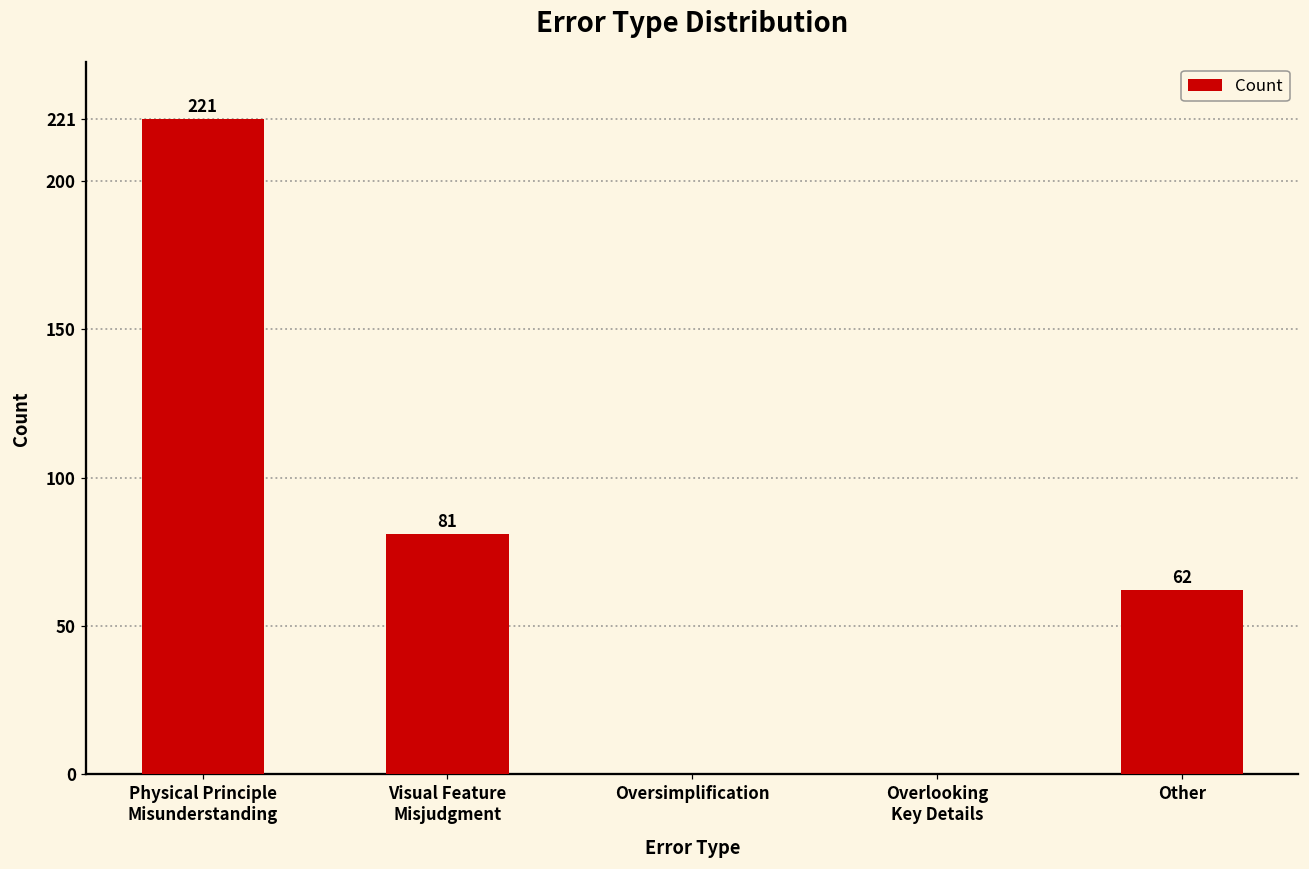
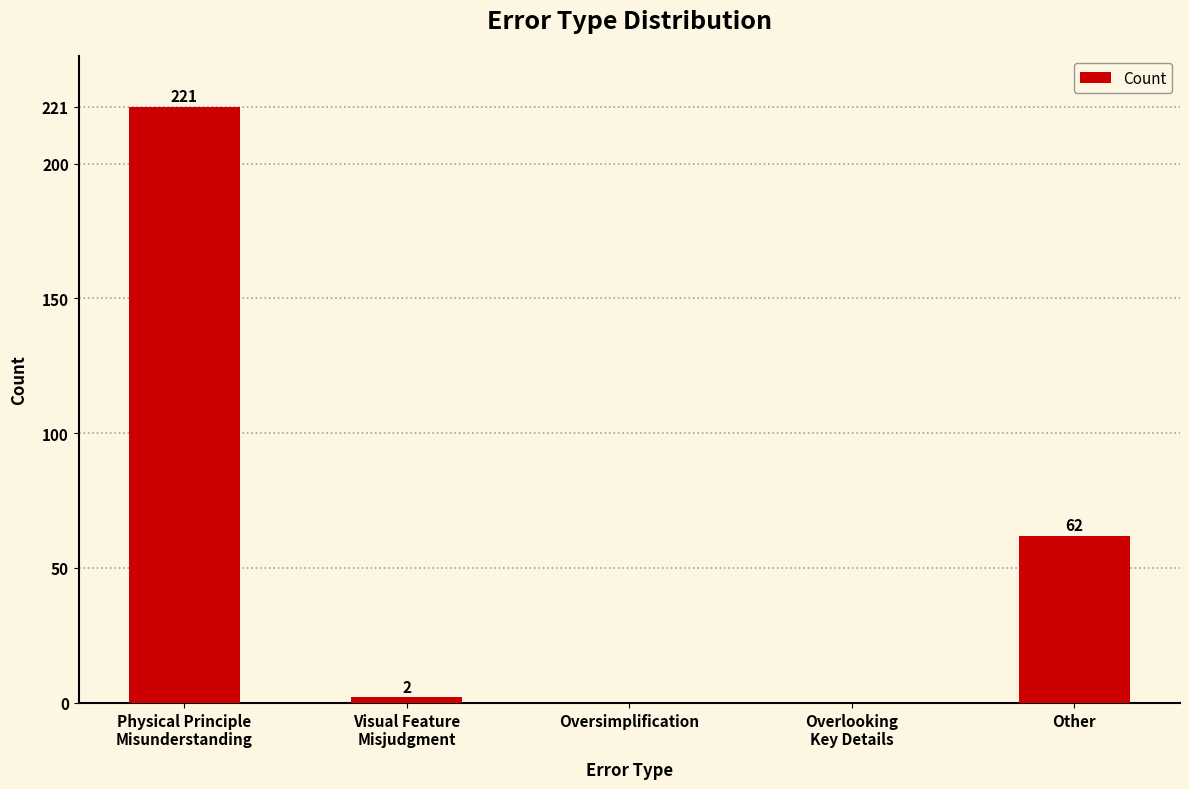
  {
    "Physical Principle Misunderstanding": 221,
-   "Visual Feature Misjudgment": 81,
+   "Visual Feature Misjudgment": 2,
    "Other": 62
  }
